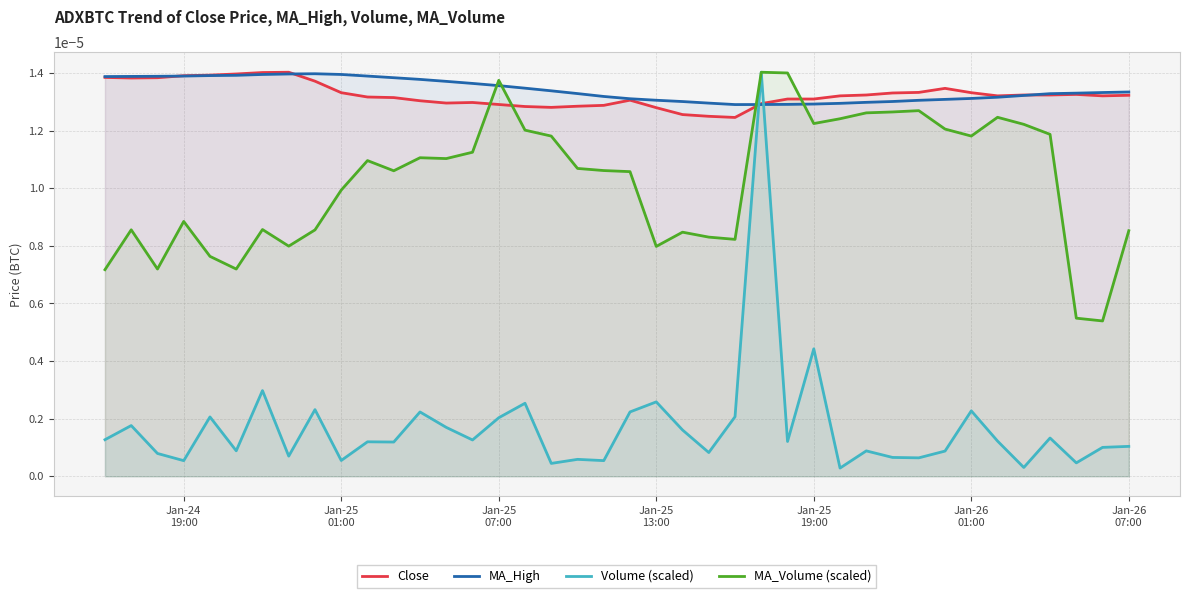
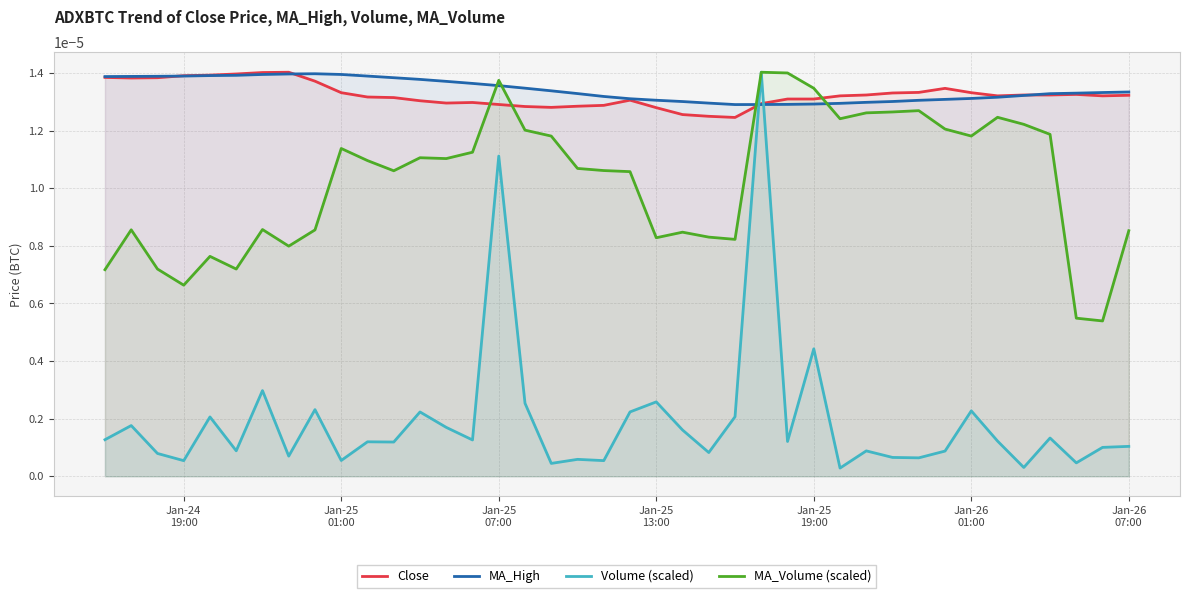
  {
    "Close": {
      "Jan-25 01:00": 0.0000133,
      "Jan-25 07:00": 0.0000129,
      "Jan-25 13:00": 0.0000128,
      "Jan-25 19:00": 0.0000131,
      "Jan-26 01:00": 0.0000133,
      "Jan-26 07:00": 0.0000132
    },
    "MA_High": {
      "Jan-25 01:00": 0.0000140,
      "Jan-25 07:00": 0.0000136,
      "Jan-25 13:00": 0.0000131,
      "Jan-25 19:00": 0.0000129,
      "Jan-26 01:00": 0.0000131,
      "Jan-26 07:00": 0.0000133
    },
    "Volume (scaled)": {
      "Jan-24 19:00": 0.0000005,
      "Jan-25 01:00": 0.0000005,
-     "Jan-25 07:00": 0.0000020,
+     "Jan-25 07:00": 0.0000111,
      "Jan-25 13:00": 0.0000026,
      "Jan-25 19:00": 0.0000044,
      "Jan-26 01:00": 0.0000023,
      "Jan-26 07:00": 0.0000010
    },
    "MA_Volume (scaled)": {
-     "Jan-24 19:00": 0.0000088,
-     "Jan-25 01:00": 0.0000099,
+     "Jan-24 19:00": 0.0000066,
+     "Jan-25 01:00": 0.0000114,
      "Jan-25 07:00": 0.0000137,
-     "Jan-25 13:00": 0.0000080,
-     "Jan-25 19:00": 0.0000122,
+     "Jan-25 13:00": 0.0000083,
+     "Jan-25 19:00": 0.0000135,
      "Jan-26 01:00": 0.0000118,
      "Jan-26 07:00": 0.0000085
    }
  }
